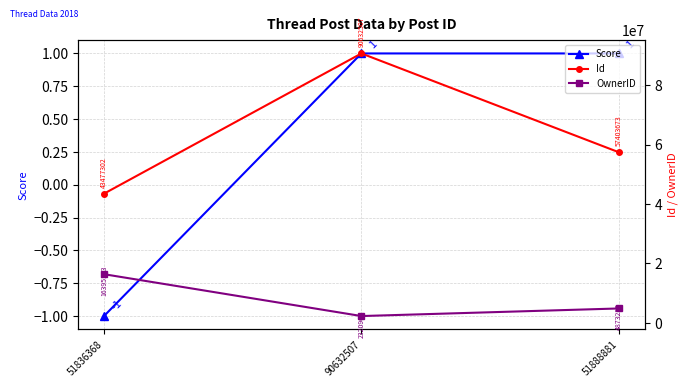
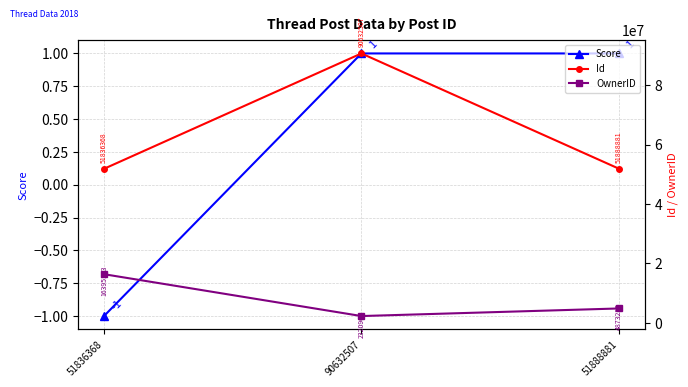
  {
    "Score": {
      "51836368": -1,
      "90632507": 1
    },
    "Id": {
-     "51836368": 43477302,
+     "51836368": 51836368,
      "90632507": 90632507,
-     "51888881": 57403673
+     "51888881": 51888881
    },
    "OwnerID": {
      "51836368": 16395113,
      "90632507": 2320961,
      "51888881": 4873230
    }
  }
